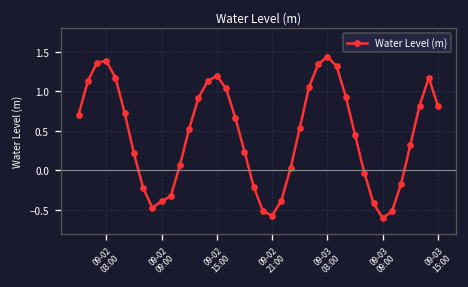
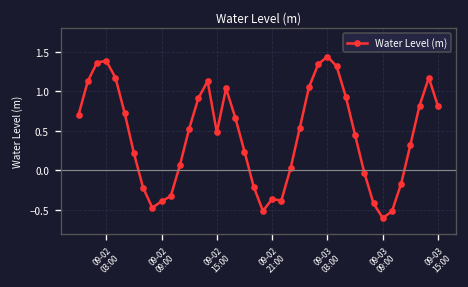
  {
    "09-02 03:00": 1.4,
    "09-02 09:00": -0.4,
-   "09-02 15:00": 1.2,
-   "09-02 21:00": -0.6,
+   "09-02 15:00": 0.5,
+   "09-02 21:00": -0.4,
    "09-03 03:00": 1.4,
    "09-03 09:00": -0.6,
    "09-03 15:00": 0.8
  }
